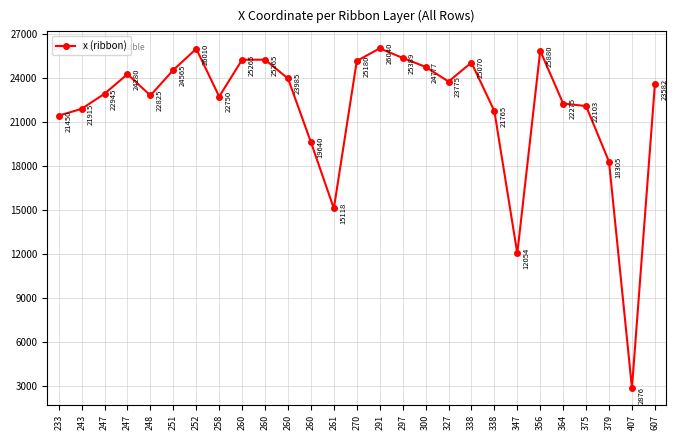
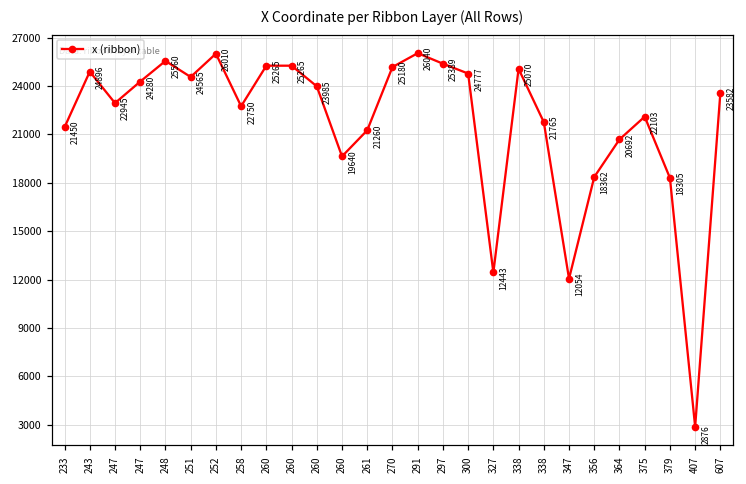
  {
    "233": 21450,
-   "243": 21915,
-   "248": 22825,
+   "243": 24896,
+   "248": 25560,
    "251": 24565,
    "252": 26010,
    "258": 22750,
-   "261": 15118,
+   "261": 21260,
    "270": 25180,
    "291": 26040,
    "297": 25389,
    "300": 24777,
-   "327": 23775,
+   "327": 12443,
    "347": 12054,
-   "356": 25880,
-   "364": 22275,
+   "356": 18362,
+   "364": 20692,
    "375": 22103,
    "379": 18305,
    "407": 2876,
    "607": 23582
  }
